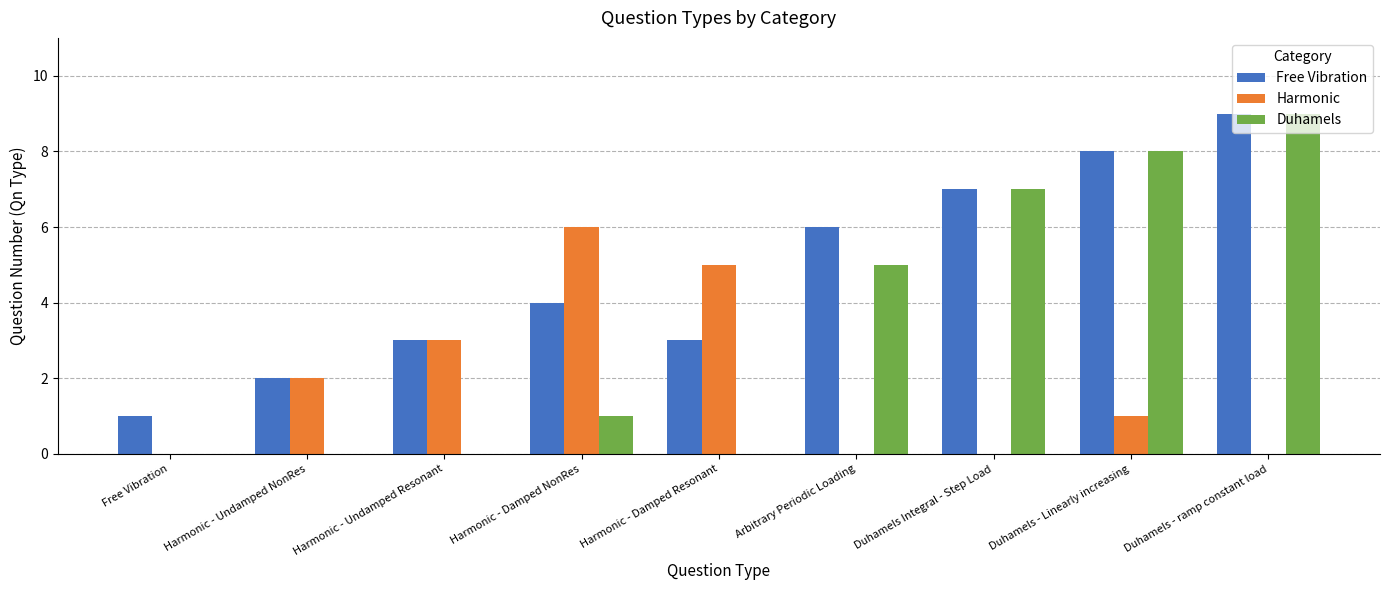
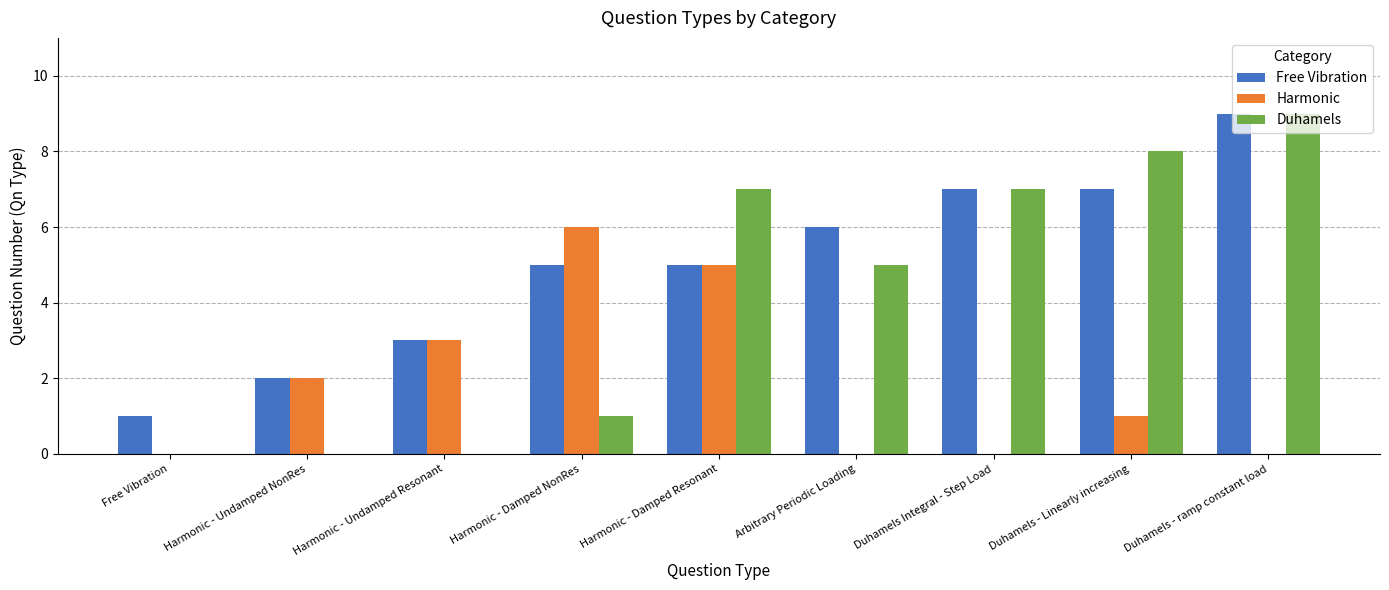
  {
    "Free Vibration": {
      "Free Vibration": 1,
      "Harmonic - Undamped NonRes": 2,
      "Harmonic - Undamped Resonant": 3,
-     "Harmonic - Damped NonRes": 4,
-     "Harmonic - Damped Resonant": 3,
+     "Harmonic - Damped NonRes": 5,
+     "Harmonic - Damped Resonant": 5,
      "Arbitrary Periodic Loading": 6,
      "Duhamels Integral - Step Load": 7,
-     "Duhamels - Linearly increasing": 8
+     "Duhamels - Linearly increasing": 7
    },
    "Harmonic": {
      "Free Vibration": 0,
      "Harmonic - Undamped NonRes": 2,
      "Harmonic - Undamped Resonant": 3,
      "Harmonic - Damped NonRes": 6,
      "Harmonic - Damped Resonant": 5,
      "Arbitrary Periodic Loading": 0,
      "Duhamels Integral - Step Load": 0,
      "Duhamels - Linearly increasing": 1,
      "Duhamels - ramp constant load": 0
    },
    "Duhamels": {
      "Free Vibration": 0,
      "Harmonic - Undamped NonRes": 0,
      "Harmonic - Undamped Resonant": 0,
      "Harmonic - Damped NonRes": 1,
-     "Harmonic - Damped Resonant": 0,
+     "Harmonic - Damped Resonant": 7,
      "Arbitrary Periodic Loading": 5,
      "Duhamels Integral - Step Load": 7,
      "Duhamels - Linearly increasing": 8
    }
  }
